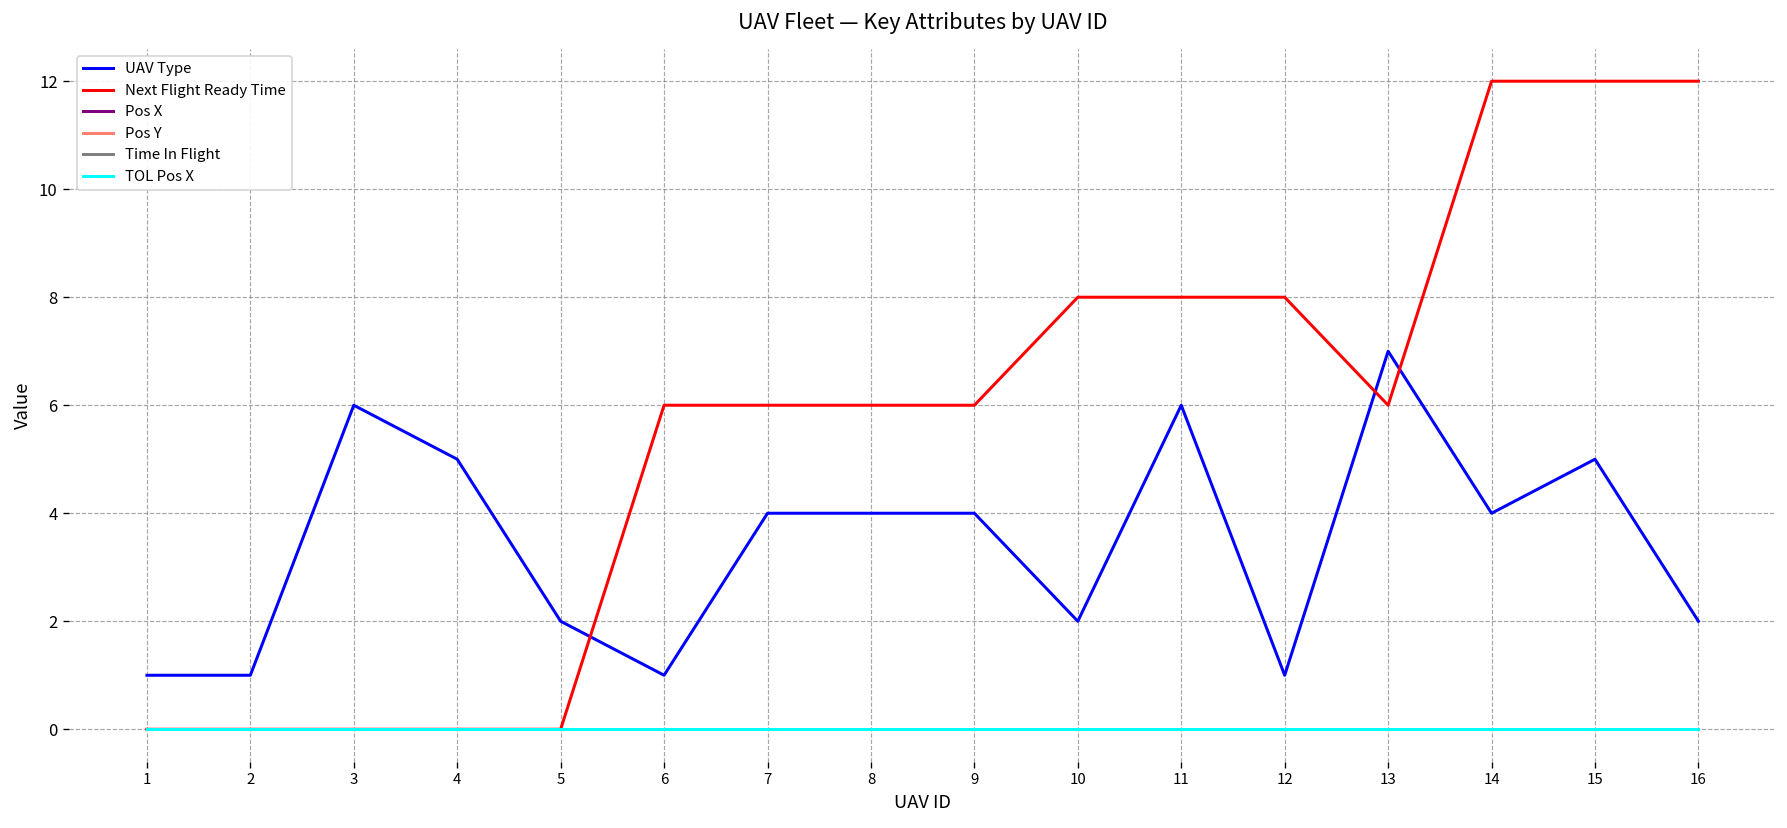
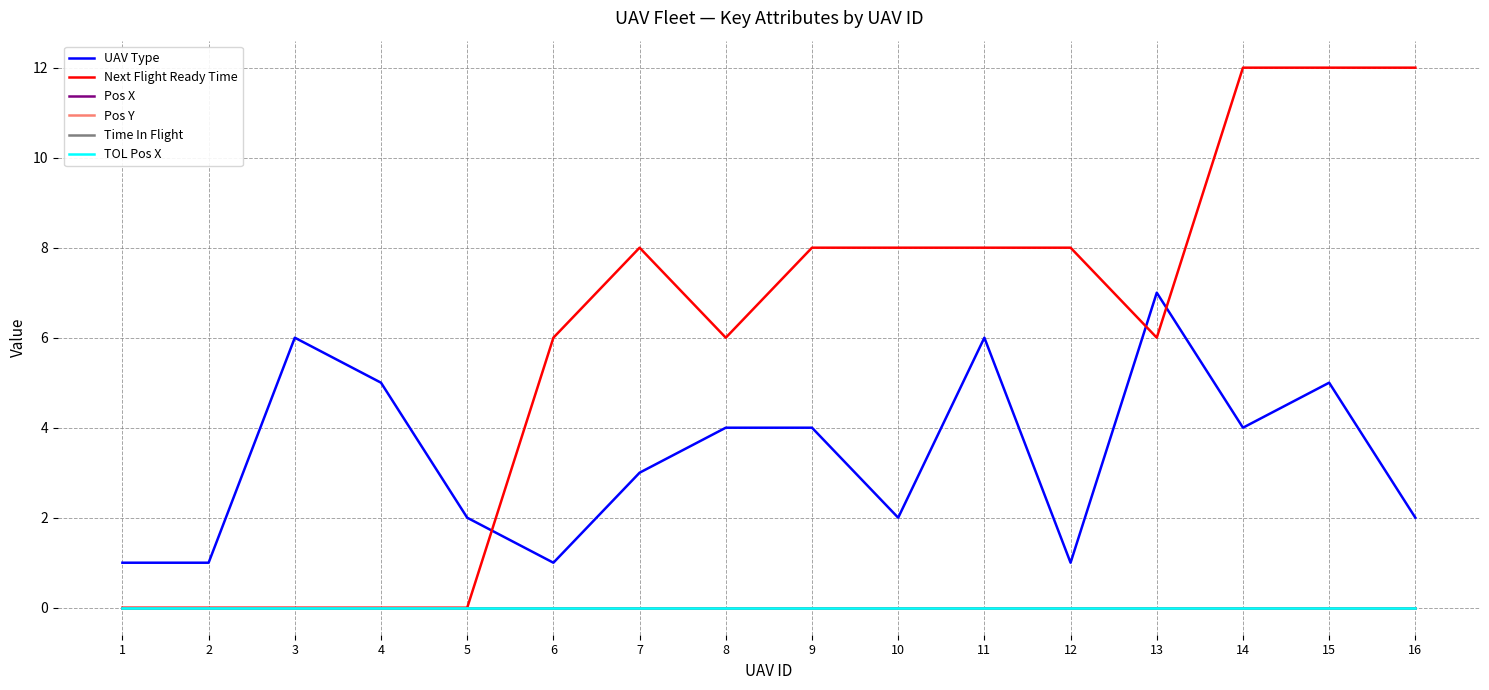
  {
    "UAV Type": {
      "1": 1,
      "2": 1,
      "3": 6,
      "4": 5,
      "5": 2,
      "6": 1,
-     "7": 4,
+     "7": 3,
      "8": 4,
      "9": 4,
      "10": 2,
      "11": 6,
      "12": 1,
      "13": 7,
      "14": 4,
      "15": 5,
      "16": 2
    },
    "Next Flight Ready Time": {
      "6": 6,
-     "7": 6,
+     "7": 8,
      "8": 6,
-     "9": 6,
+     "9": 8,
      "10": 8,
      "11": 8,
      "12": 8,
      "13": 6,
      "14": 12,
      "15": 12,
      "16": 12
    },
    "TOL Pos X": {
      "6": 0,
      "7": 0,
      "8": 0,
      "9": 0,
      "10": 0,
      "11": 0,
      "12": 0,
      "13": 0,
      "14": 0,
      "15": 0,
      "16": 0
    }
  }
